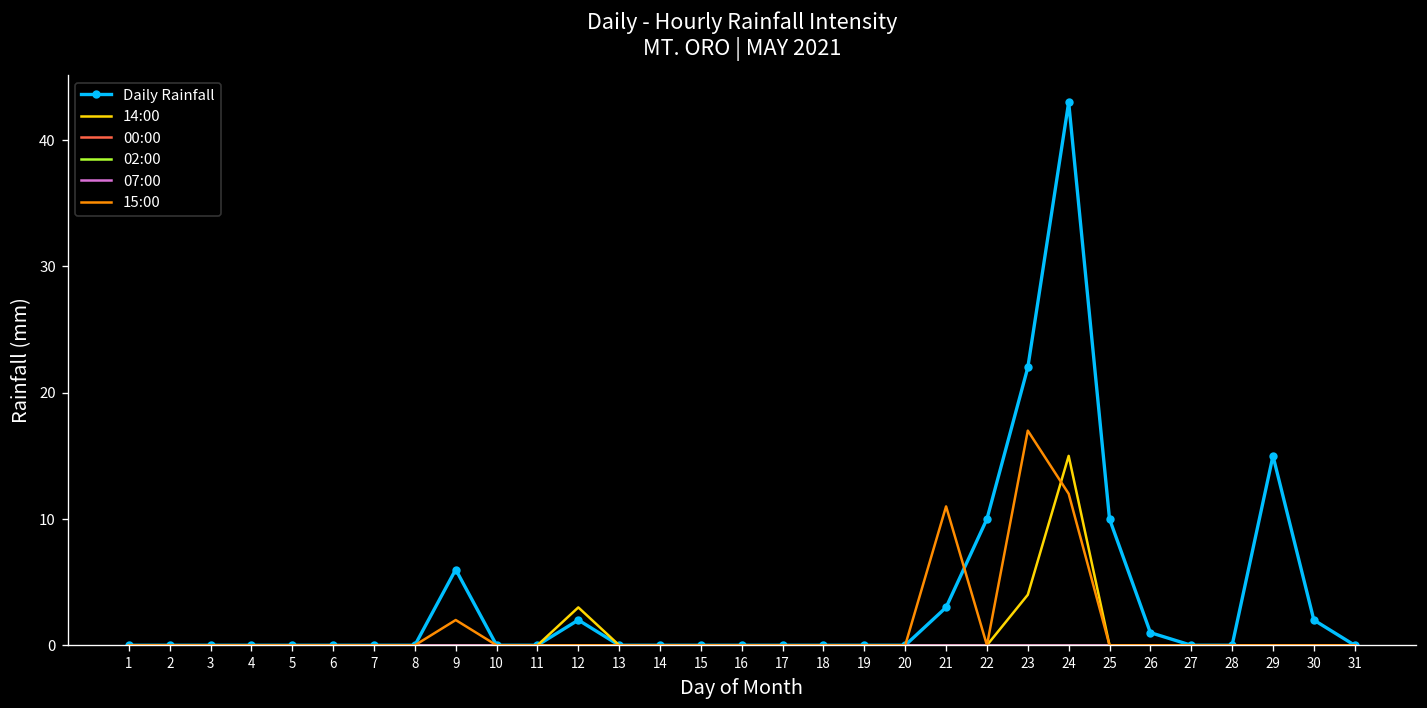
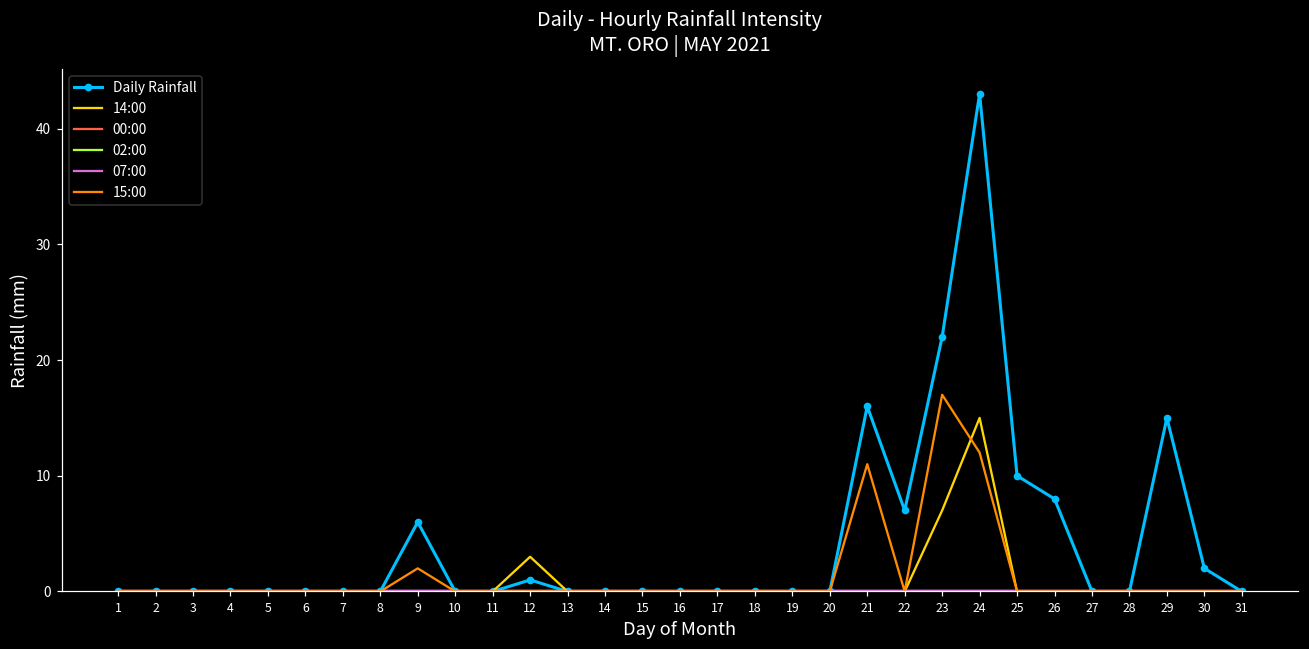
  {
    "Daily Rainfall": {
      "9": 6,
-     "12": 2,
-     "21": 3,
-     "22": 10,
+     "12": 1,
+     "21": 16,
+     "22": 7,
      "23": 22,
      "24": 43,
      "25": 10,
-     "26": 1,
+     "26": 8,
      "29": 15,
      "30": 2
    },
    "14:00": {
      "12": 3,
-     "23": 4,
+     "23": 7,
      "24": 15
    },
    "07:00": {
      "23": 0,
      "24": 0
    },
    "15:00": {
      "9": 2,
      "21": 11,
      "23": 17,
      "24": 12
    }
  }
